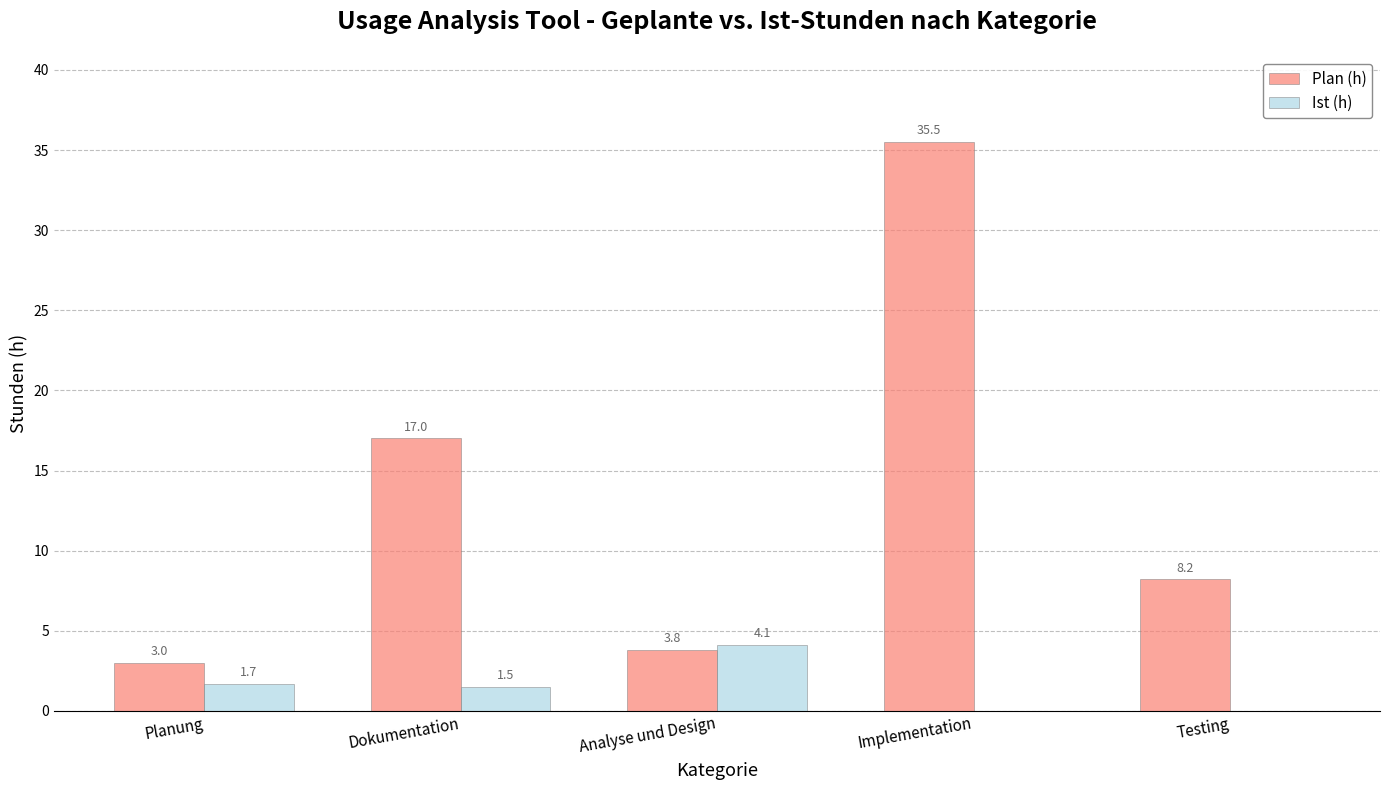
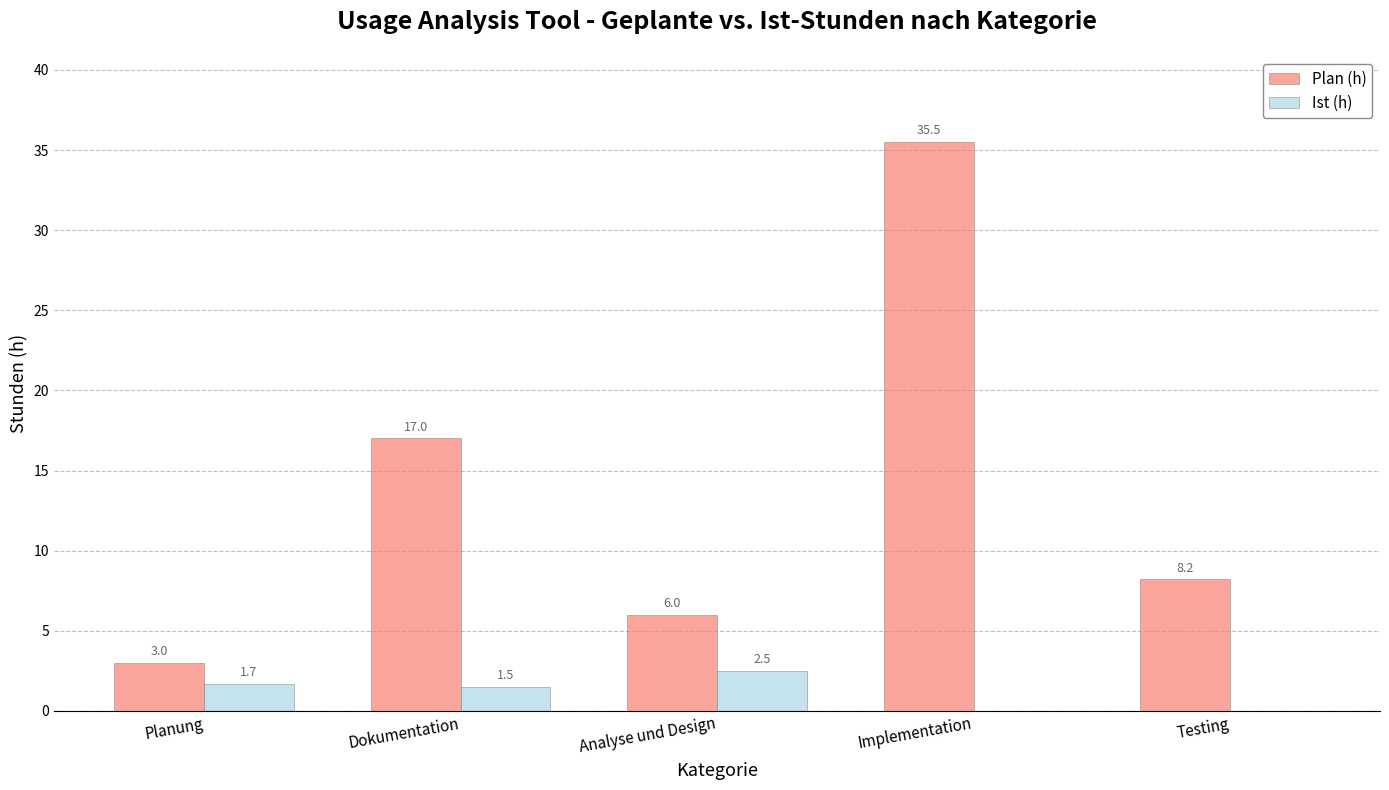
  {
    "Plan (h)": {
      "Planung": 3.0,
      "Dokumentation": 17.0,
-     "Analyse und Design": 3.8,
+     "Analyse und Design": 6.0,
      "Implementation": 35.5,
      "Testing": 8.2
    },
    "Ist (h)": {
      "Planung": 1.7,
      "Dokumentation": 1.5,
-     "Analyse und Design": 4.1
+     "Analyse und Design": 2.5
    }
  }
